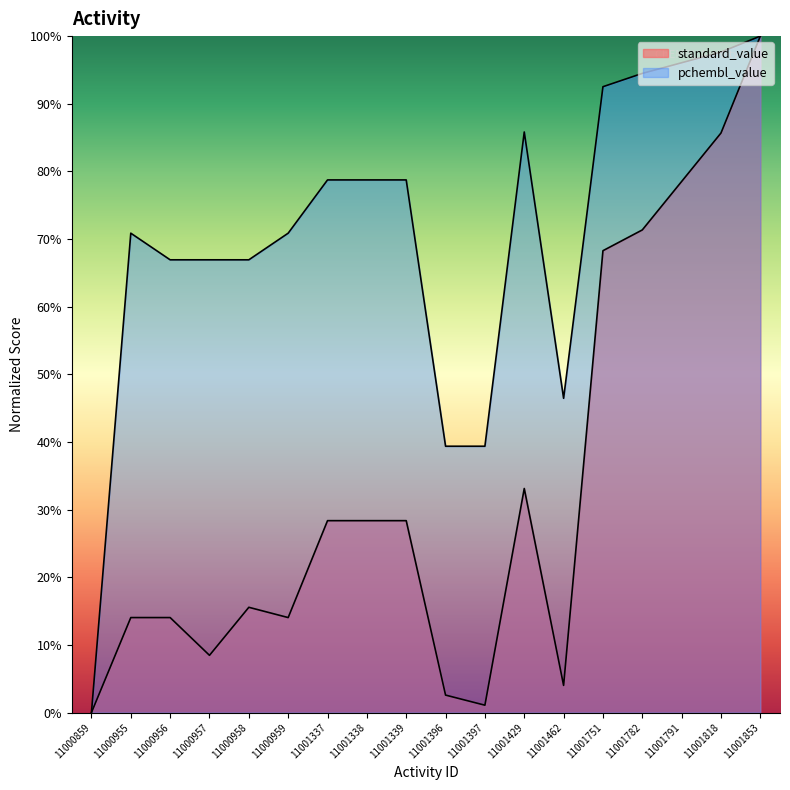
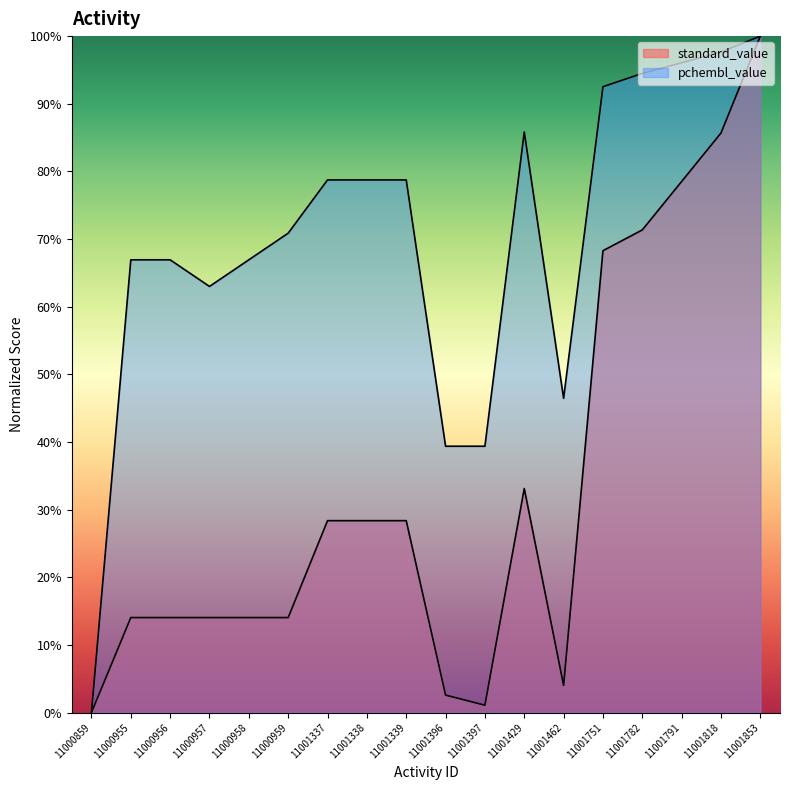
  {
    "standard_value": {
      "11000955": "14%",
      "11000956": "14%",
-     "11000957": "8%",
-     "11000958": "16%",
+     "11000957": "14%",
+     "11000958": "14%",
      "11000959": "14%",
      "11001337": "28%",
      "11001338": "28%",
      "11001339": "28%",
      "11001396": "3%",
      "11001397": "1%",
      "11001429": "33%",
      "11001462": "4%",
      "11001751": "68%",
      "11001782": "71%",
      "11001791": "79%",
      "11001818": "86%"
    },
    "pchembl_value": {
-     "11000955": "71%",
+     "11000955": "67%",
      "11000956": "67%",
-     "11000957": "67%",
+     "11000957": "63%",
      "11000958": "67%",
      "11000959": "71%",
      "11001337": "79%",
      "11001338": "79%",
      "11001339": "79%",
      "11001396": "39%",
      "11001397": "39%",
      "11001429": "86%",
      "11001462": "46%",
      "11001751": "93%"
    }
  }
